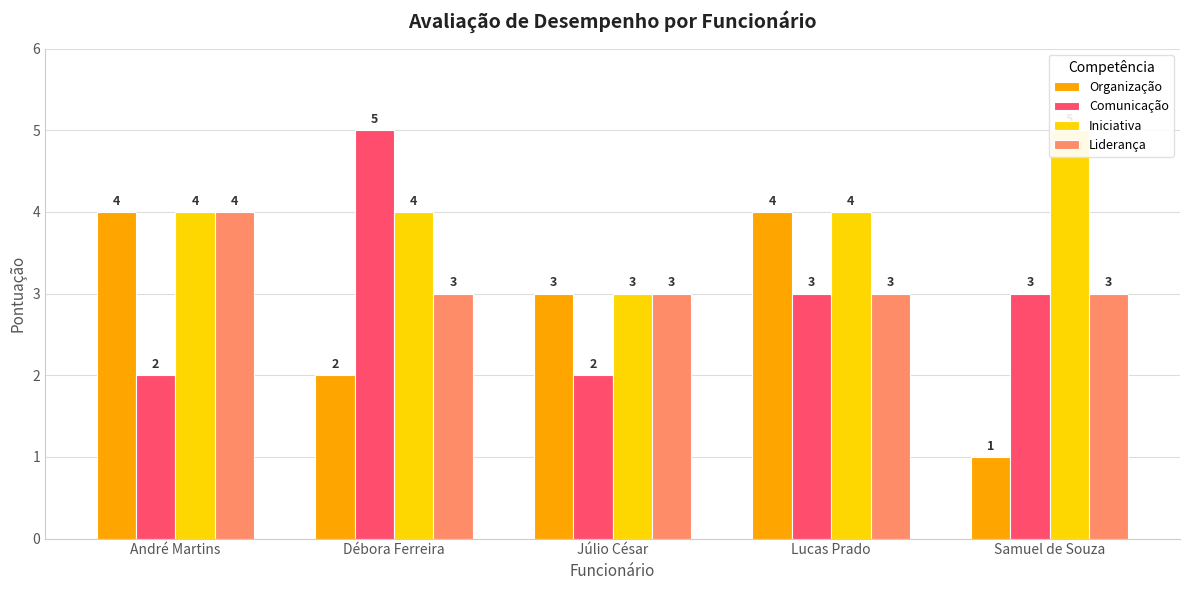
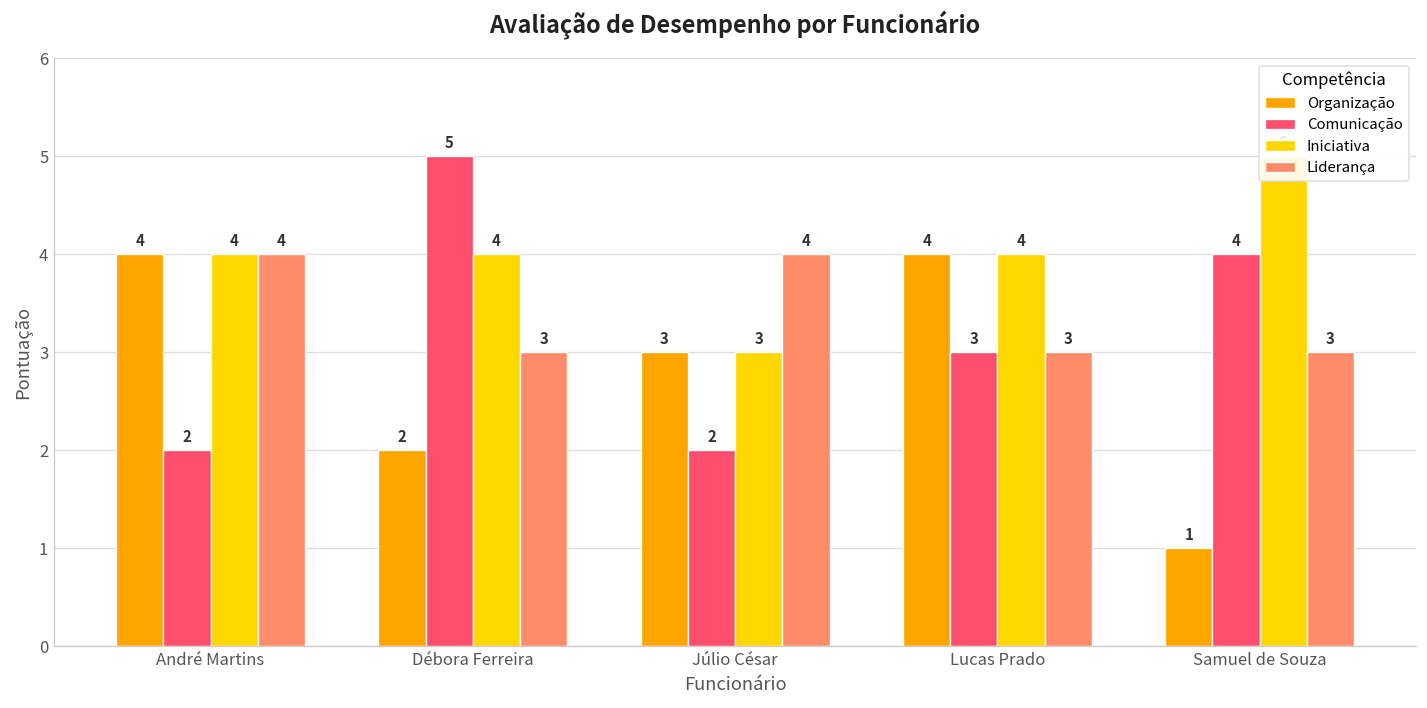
  {
    "Comunicação": {
      "André Martins": 2,
      "Débora Ferreira": 5,
      "Júlio César": 2,
      "Lucas Prado": 3,
-     "Samuel de Souza": 3
+     "Samuel de Souza": 4
    },
    "Liderança": {
      "André Martins": 4,
      "Débora Ferreira": 3,
-     "Júlio César": 3,
+     "Júlio César": 4,
      "Lucas Prado": 3,
      "Samuel de Souza": 3
    }
  }
